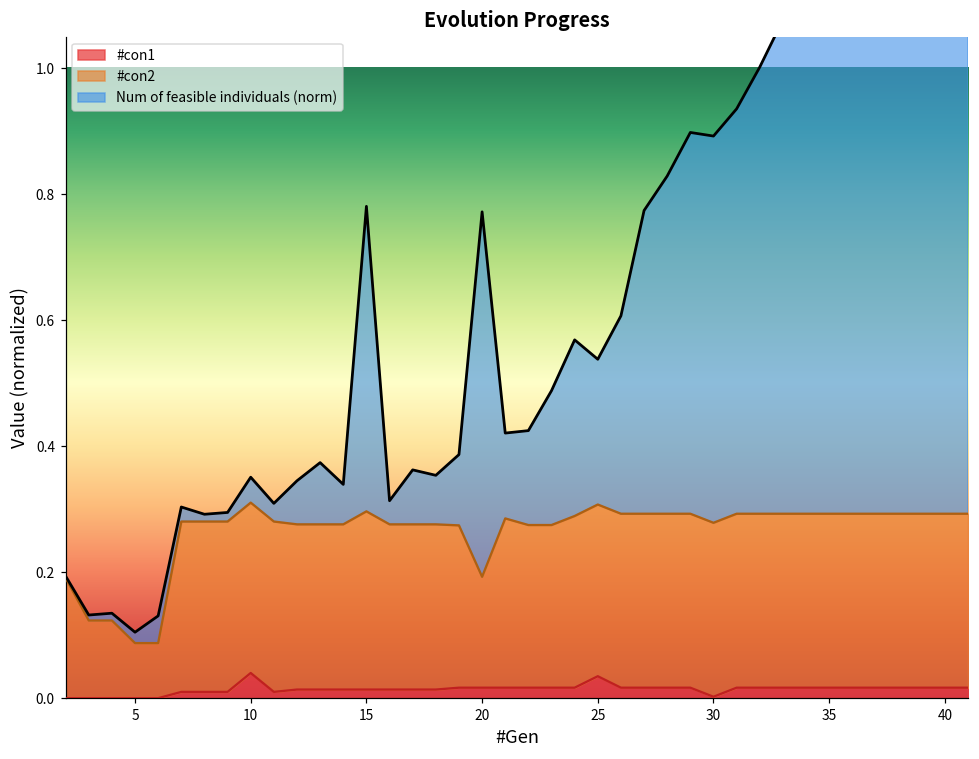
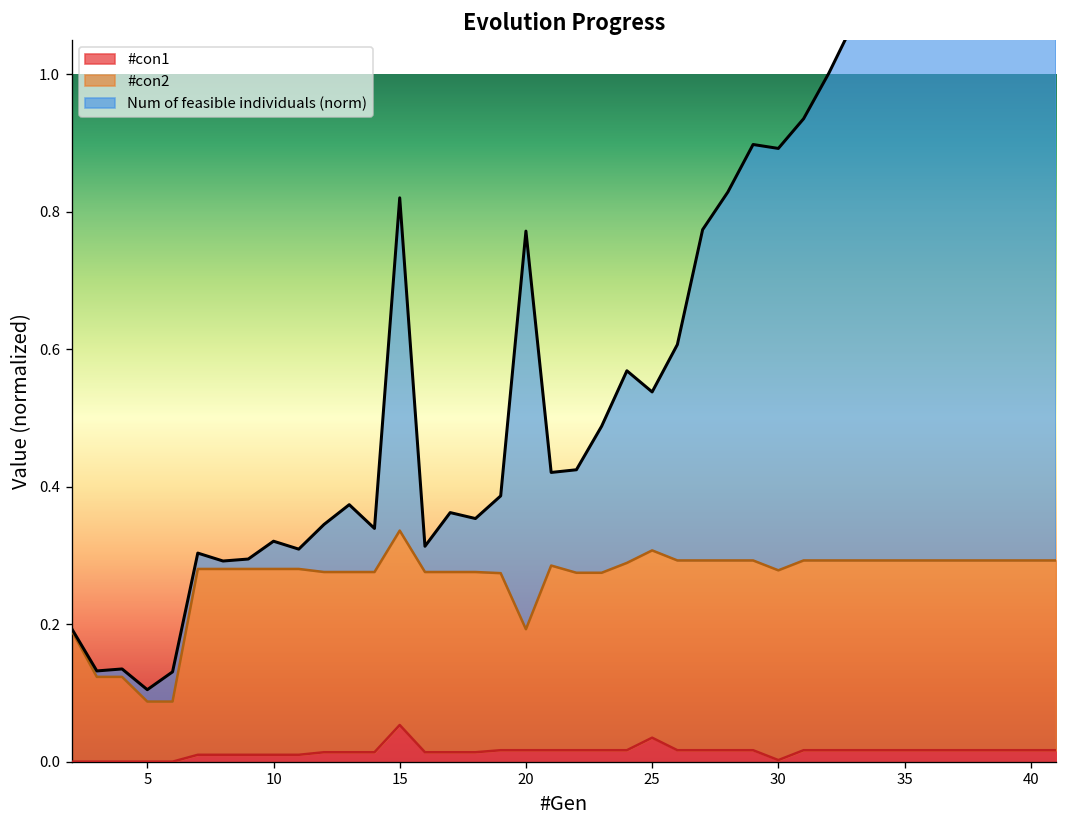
  {
    "#con1": {
      "5": 0.00,
-     "10": 0.04,
-     "15": 0.01,
+     "10": 0.01,
+     "15": 0.05,
      "20": 0.02,
      "25": 0.03,
      "30": 0.00,
      "35": 0.02,
      "40": 0.02
    },
    "#con2": {
      "5": 0.09,
      "10": 0.27,
      "15": 0.28,
      "20": 0.18,
      "25": 0.27,
      "30": 0.28,
      "35": 0.28,
      "40": 0.28
    },
    "Num of feasible individuals (norm)": {
      "5": 0.02,
      "10": 0.04,
      "15": 0.48,
      "20": 0.58,
      "25": 0.23,
      "30": 0.61
    }
  }
